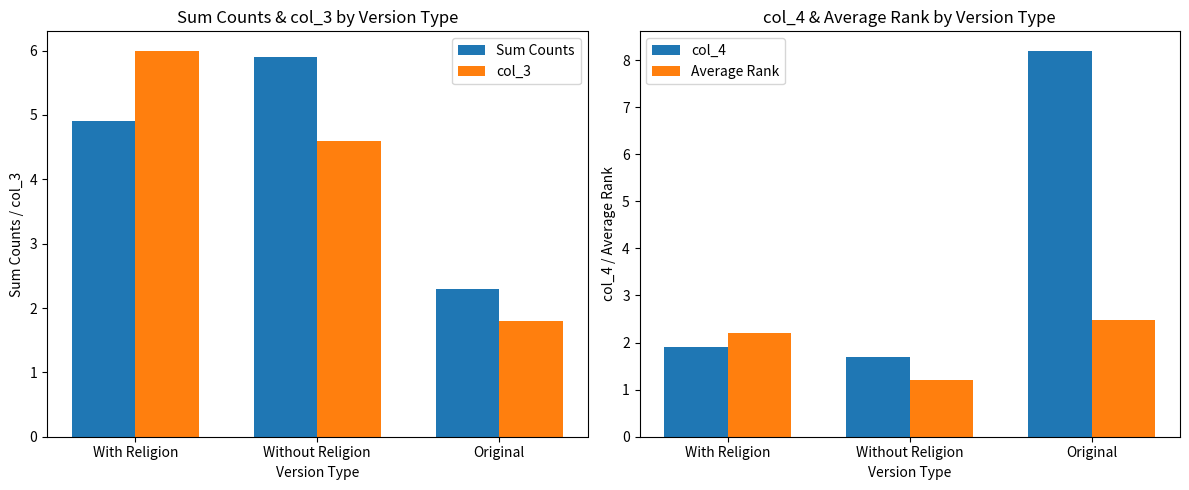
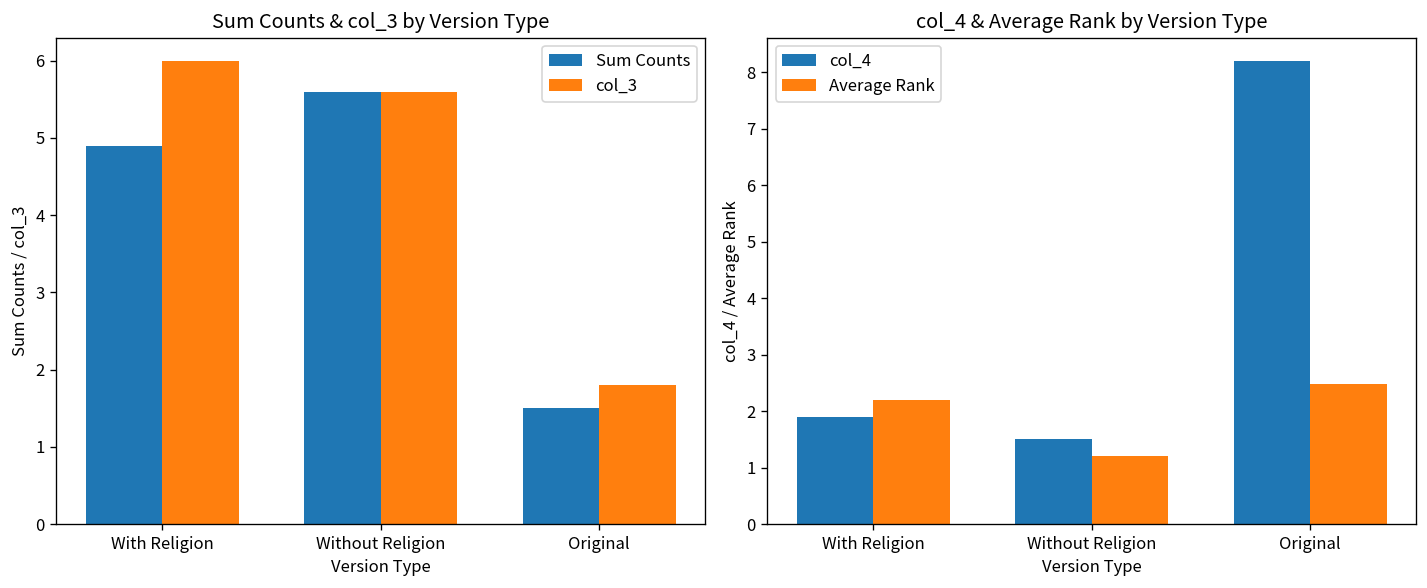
  {
    "Sum Counts & col_3 by Version Type": {
      "Sum Counts": {
        "With Religion": 4.9,
-       "Without Religion": 5.9,
-       "Original": 2.3
+       "Without Religion": 5.6,
+       "Original": 1.5
      },
      "col_3": {
        "With Religion": 6.0,
-       "Without Religion": 4.6,
+       "Without Religion": 5.6,
        "Original": 1.8
      }
    },
    "col_4 & Average Rank by Version Type": {
      "col_4": {
        "With Religion": 1.9,
-       "Without Religion": 1.7,
+       "Without Religion": 1.5,
        "Original": 8.2
      },
      "Average Rank": {
        "With Religion": 2.2,
        "Without Religion": 1.2,
        "Original": 2.5
      }
    }
  }
